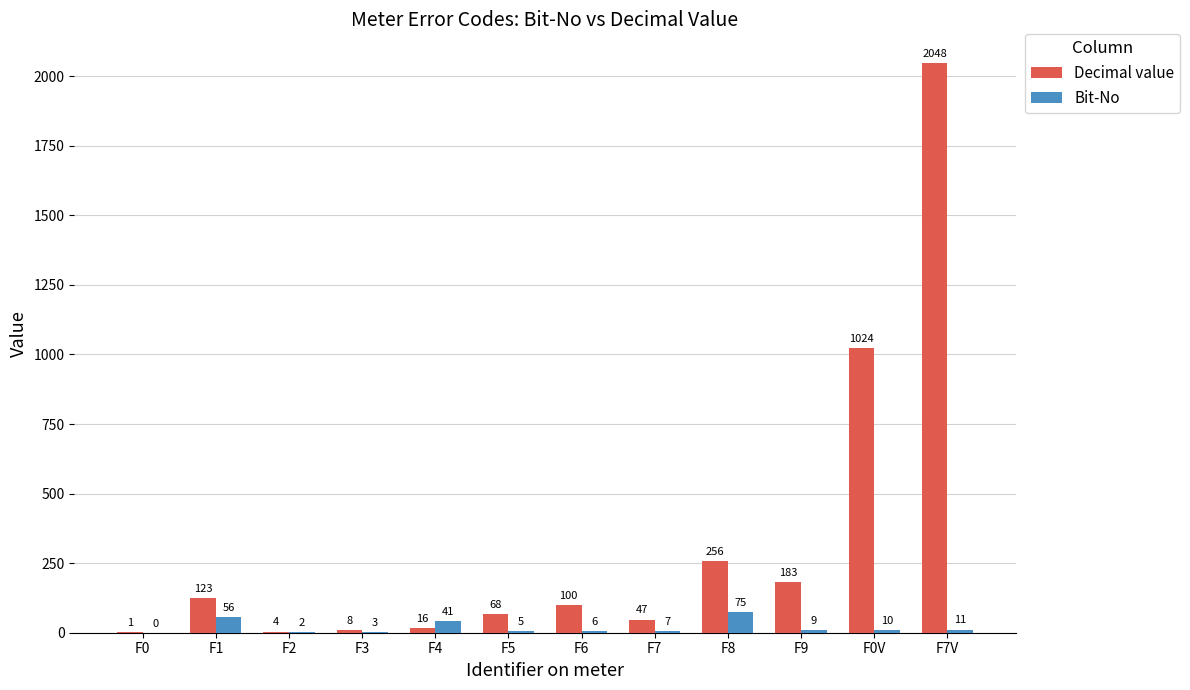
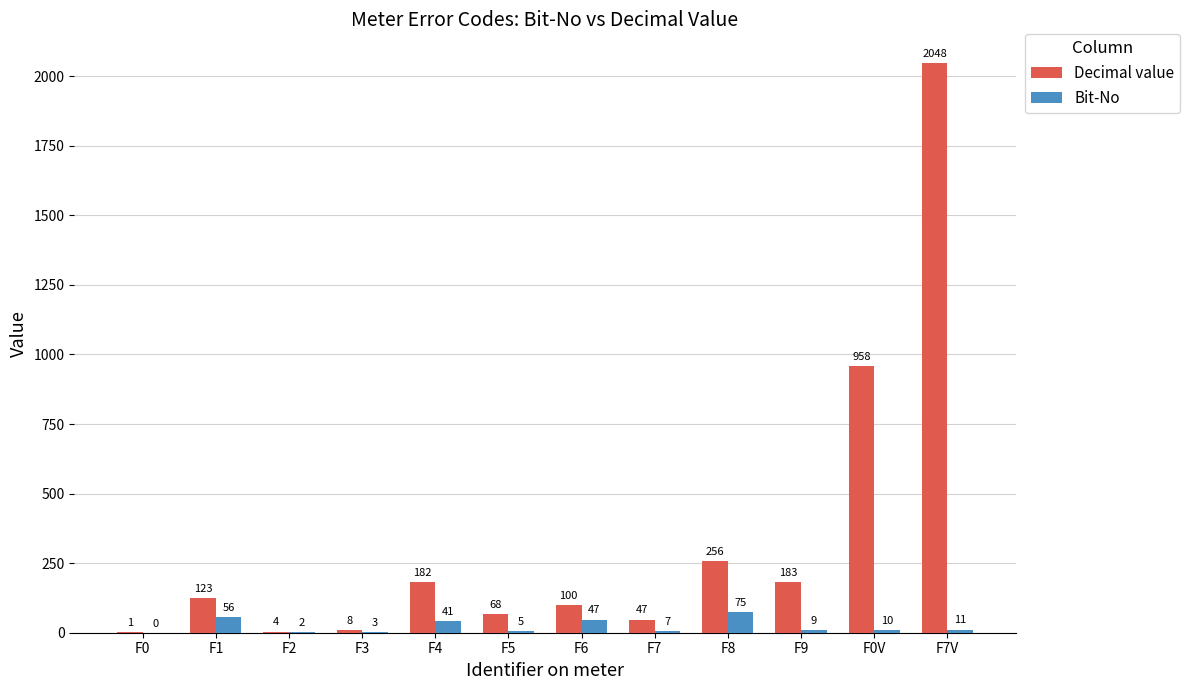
  {
    "Decimal value": {
      "F0": 1,
      "F1": 123,
      "F2": 4,
      "F3": 8,
-     "F4": 16,
+     "F4": 182,
      "F5": 68,
      "F6": 100,
      "F7": 47,
      "F8": 256,
      "F9": 183,
-     "F0V": 1024,
+     "F0V": 958,
      "F7V": 2048
    },
    "Bit-No": {
      "F0": 0,
      "F1": 56,
      "F2": 2,
      "F3": 3,
      "F4": 41,
      "F5": 5,
-     "F6": 6,
+     "F6": 47,
      "F7": 7,
      "F8": 75,
      "F9": 9,
      "F0V": 10,
      "F7V": 11
    }
  }
